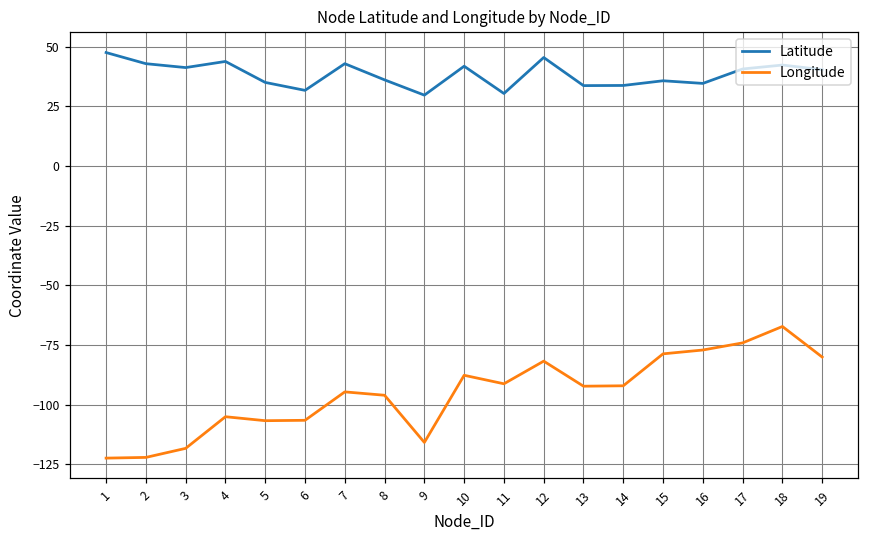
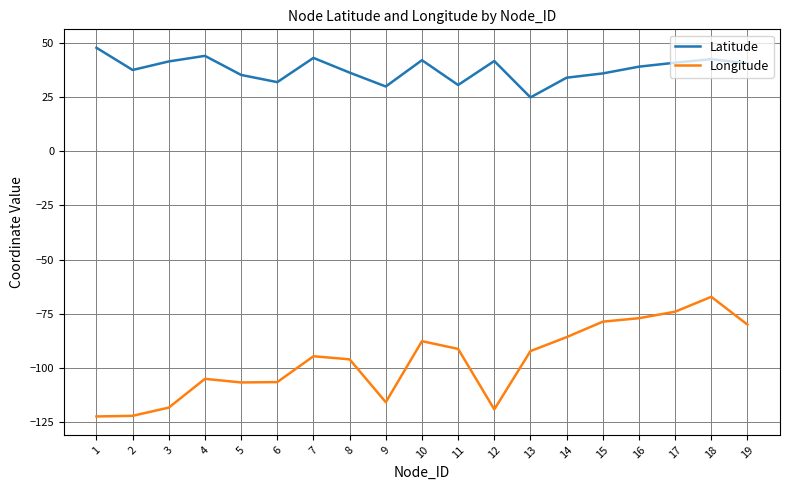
  {
    "Latitude": {
      "1": 48,
-     "2": 43,
+     "2": 37,
      "3": 41,
      "4": 44,
      "5": 35,
      "6": 32,
      "7": 43,
      "8": 36,
      "9": 30,
      "10": 42,
      "11": 30,
-     "12": 46,
-     "13": 34,
+     "12": 41,
+     "13": 25,
      "14": 34,
      "15": 36,
-     "16": 35
+     "16": 39
    },
    "Longitude": {
      "1": -122,
      "2": -122,
      "3": -118,
      "4": -105,
      "5": -107,
      "6": -106,
      "7": -95,
      "8": -96,
      "9": -116,
      "10": -88,
      "11": -91,
-     "12": -82,
+     "12": -119,
      "13": -92,
-     "14": -92,
+     "14": -86,
      "15": -79,
      "16": -77,
      "17": -74,
      "18": -67,
      "19": -80
    }
  }
